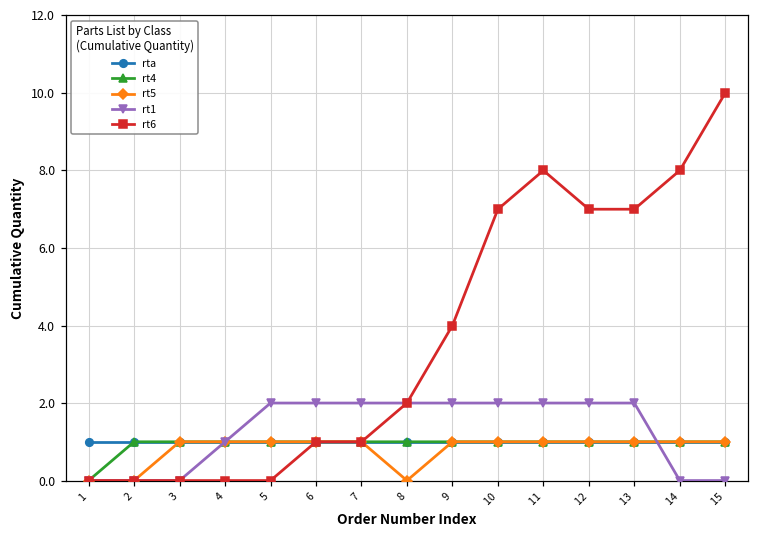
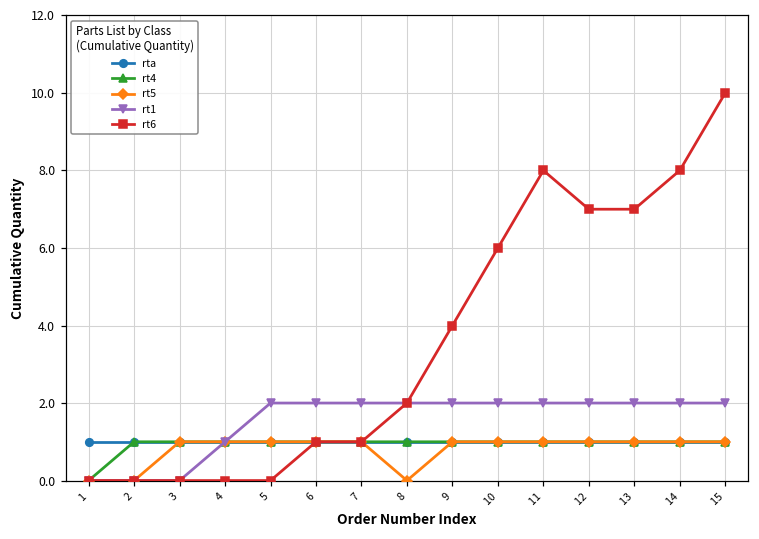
  {
    "rta": {
      "1": 1
    },
    "rt5": {
      "8": 0
    },
    "rt1": {
      "5": 2,
      "6": 2,
      "7": 2,
      "9": 2,
      "10": 2,
      "11": 2,
      "12": 2,
      "13": 2,
-     "14": 0,
-     "15": 0
+     "14": 2,
+     "15": 2
    },
    "rt6": {
      "4": 0,
      "5": 0,
      "9": 4,
-     "10": 7,
+     "10": 6,
      "11": 8,
      "12": 7,
      "13": 7,
      "14": 8,
      "15": 10
    }
  }
